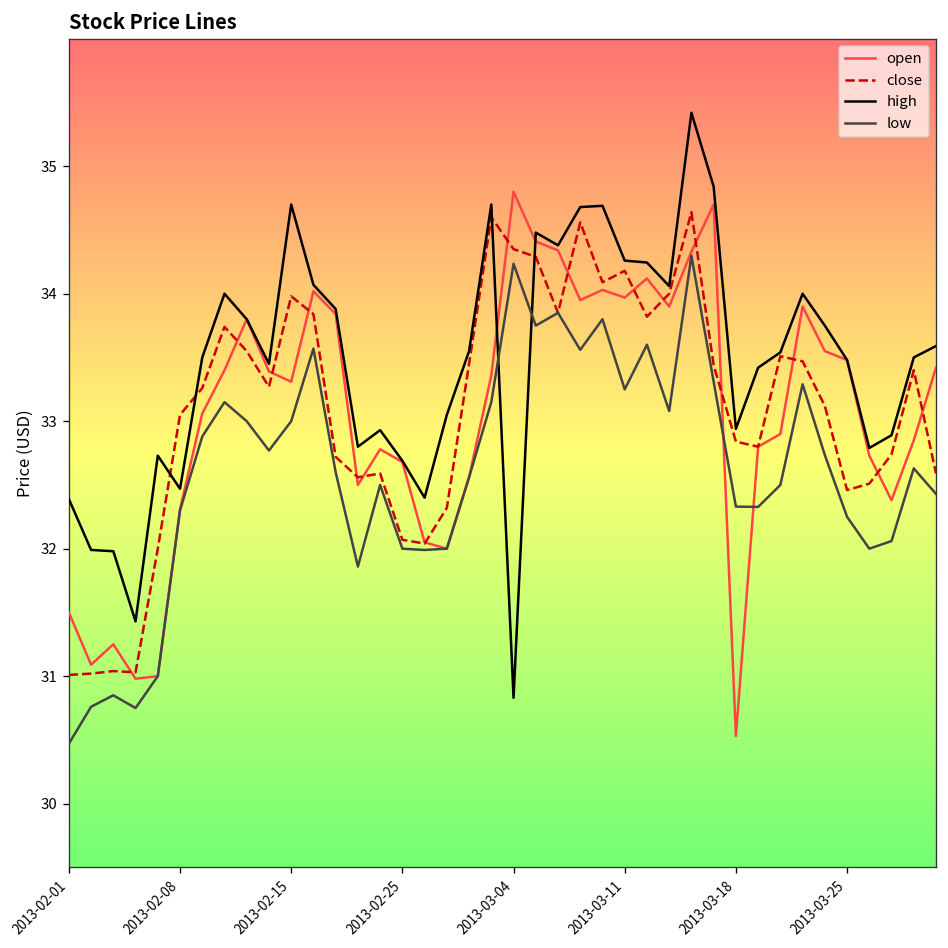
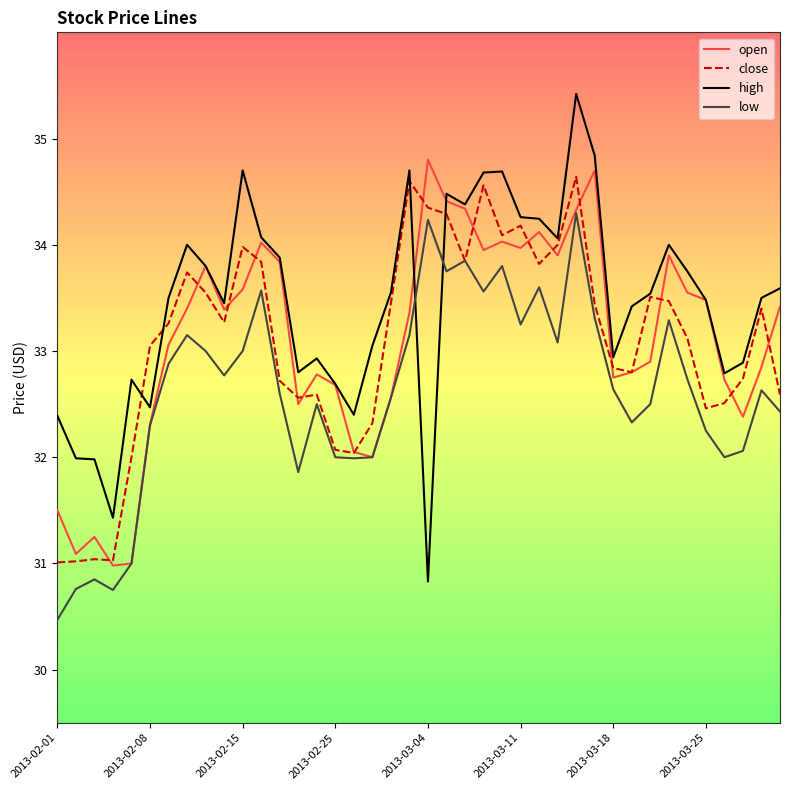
  {
    "open": {
      "2013-02-01": 31.50,
-     "2013-02-15": 33.31,
+     "2013-02-15": 33.58,
      "2013-03-04": 34.80,
      "2013-03-11": 33.97,
-     "2013-03-18": 30.53
+     "2013-03-18": 32.75
    },
    "close": {
      "2013-02-01": 31.01,
      "2013-02-08": 33.05,
      "2013-02-15": 33.98,
      "2013-02-25": 32.07,
      "2013-03-04": 34.35,
      "2013-03-11": 34.18,
      "2013-03-18": 32.84,
      "2013-03-25": 32.46
    },
    "high": {
      "2013-02-01": 32.39,
      "2013-02-08": 32.47,
      "2013-02-15": 34.70,
      "2013-03-04": 30.83,
      "2013-03-11": 34.26,
      "2013-03-18": 32.94
    },
    "low": {
      "2013-02-01": 30.47,
      "2013-02-15": 33.00,
      "2013-02-25": 32.00,
      "2013-03-04": 34.24,
      "2013-03-11": 33.25,
-     "2013-03-18": 32.33,
+     "2013-03-18": 32.64,
      "2013-03-25": 32.25
    }
  }
